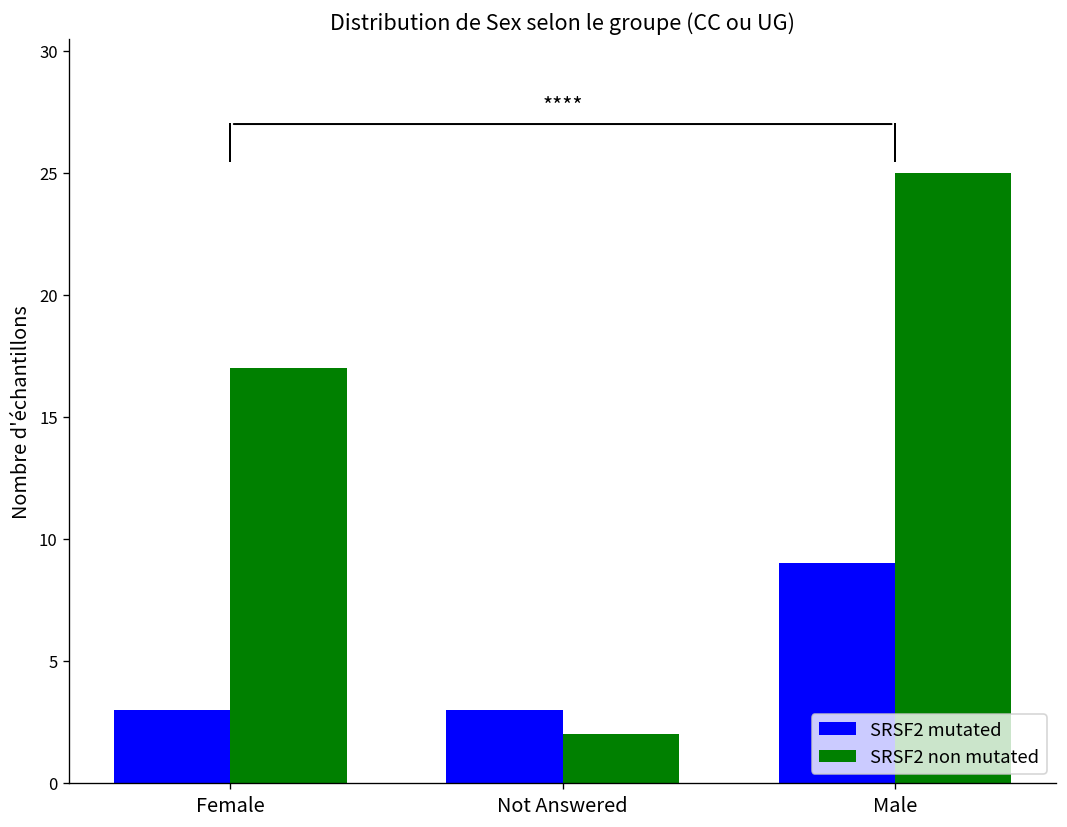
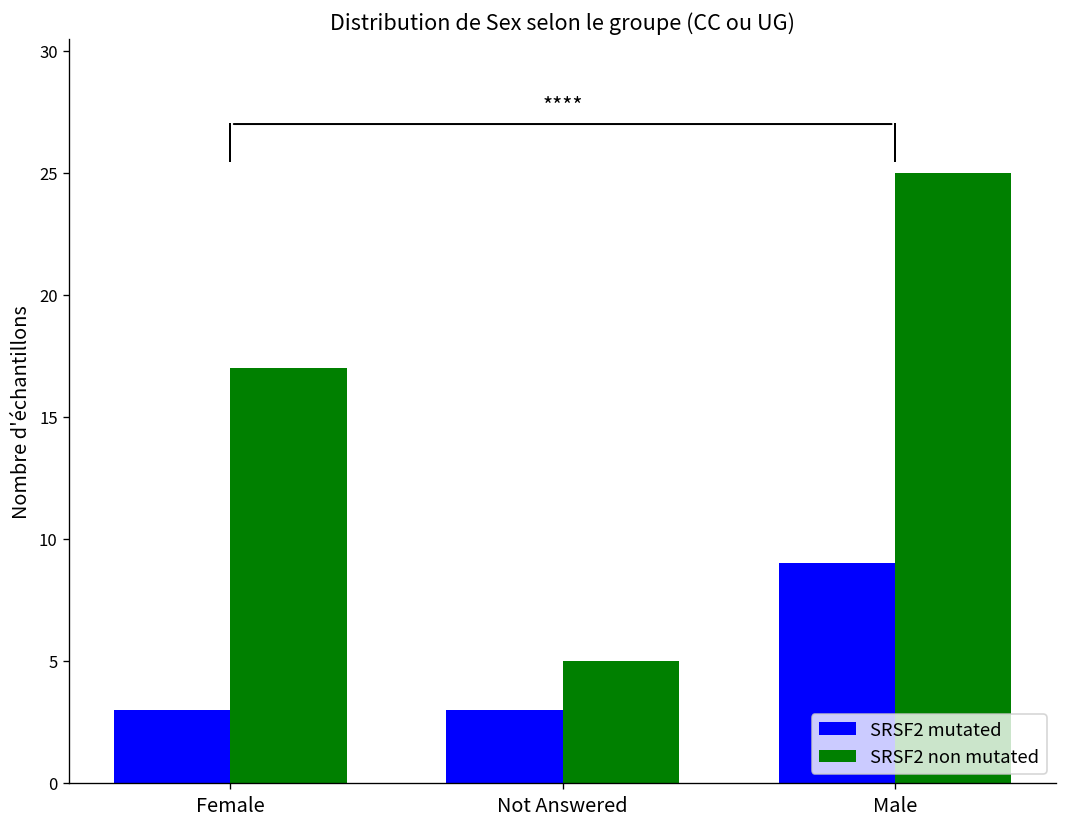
  {
    "SRSF2 mutated": {
      "Female": 3,
      "Not Answered": 3,
      "Male": 9
    },
    "SRSF2 non mutated": {
      "Female": 17,
-     "Not Answered": 2,
+     "Not Answered": 5,
      "Male": 25
    }
  }
